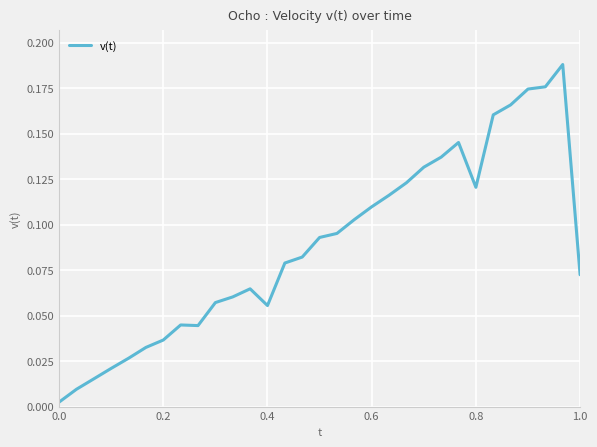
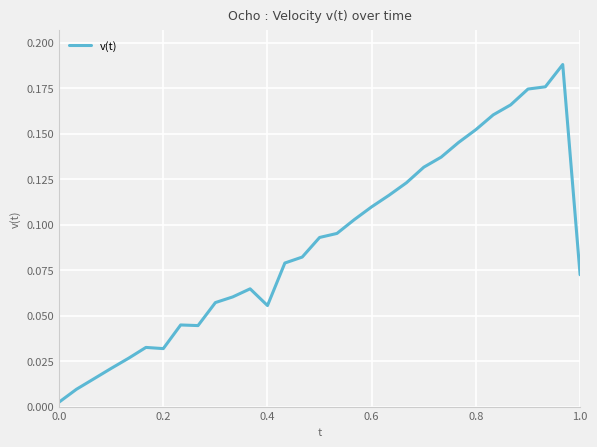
  {
    "0.0": 0.002,
-   "0.2": 0.037,
+   "0.2": 0.032,
    "0.4": 0.056,
    "0.6": 0.110,
-   "0.8": 0.120,
+   "0.8": 0.152,
    "1.0": 0.072
  }
